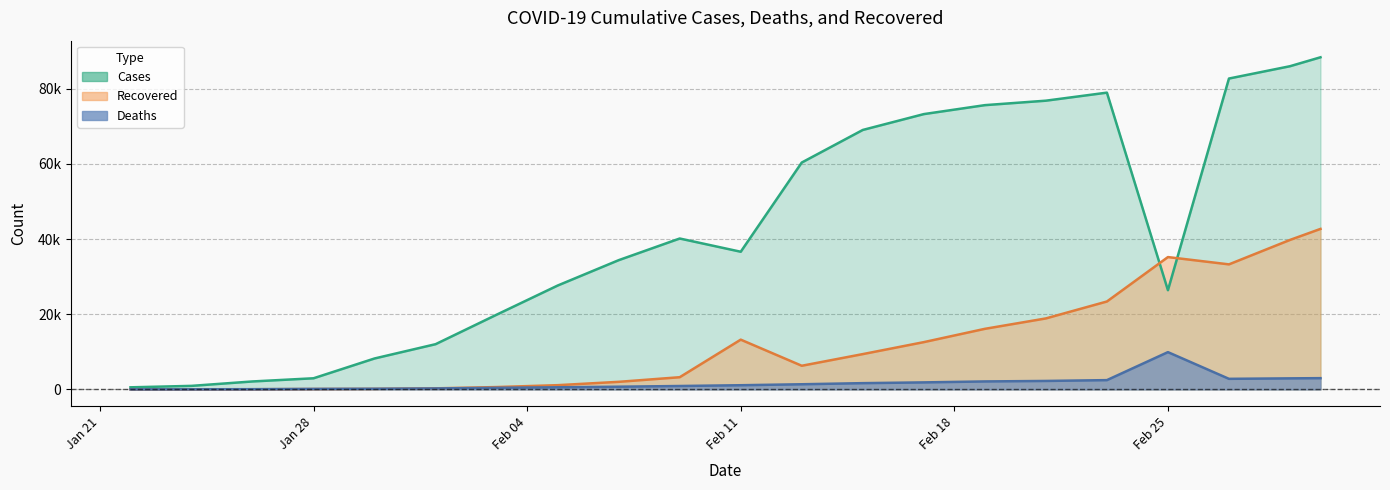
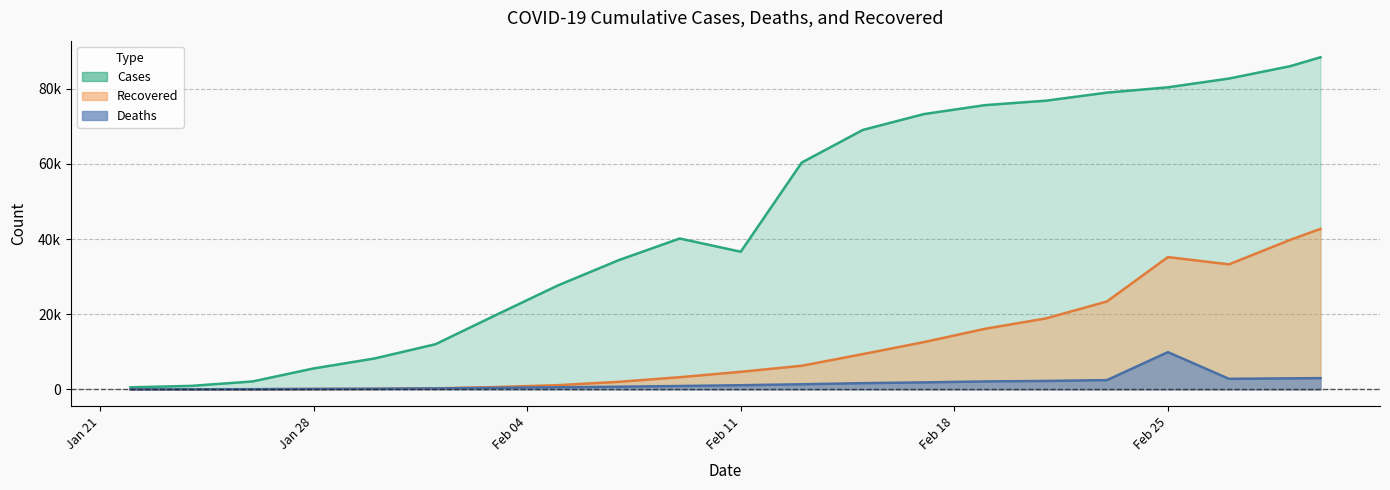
  {
    "Cases": {
-     "Jan 28": 3000,
+     "Jan 28": 6000,
      "Feb 11": 37000,
-     "Feb 25": 26000
+     "Feb 25": 80000
    },
    "Recovered": {
-     "Feb 11": 13000,
+     "Feb 11": 5000,
      "Feb 25": 35000
    },
    "Deaths": {
      "Feb 11": 1000,
      "Feb 25": 10000
    }
  }
